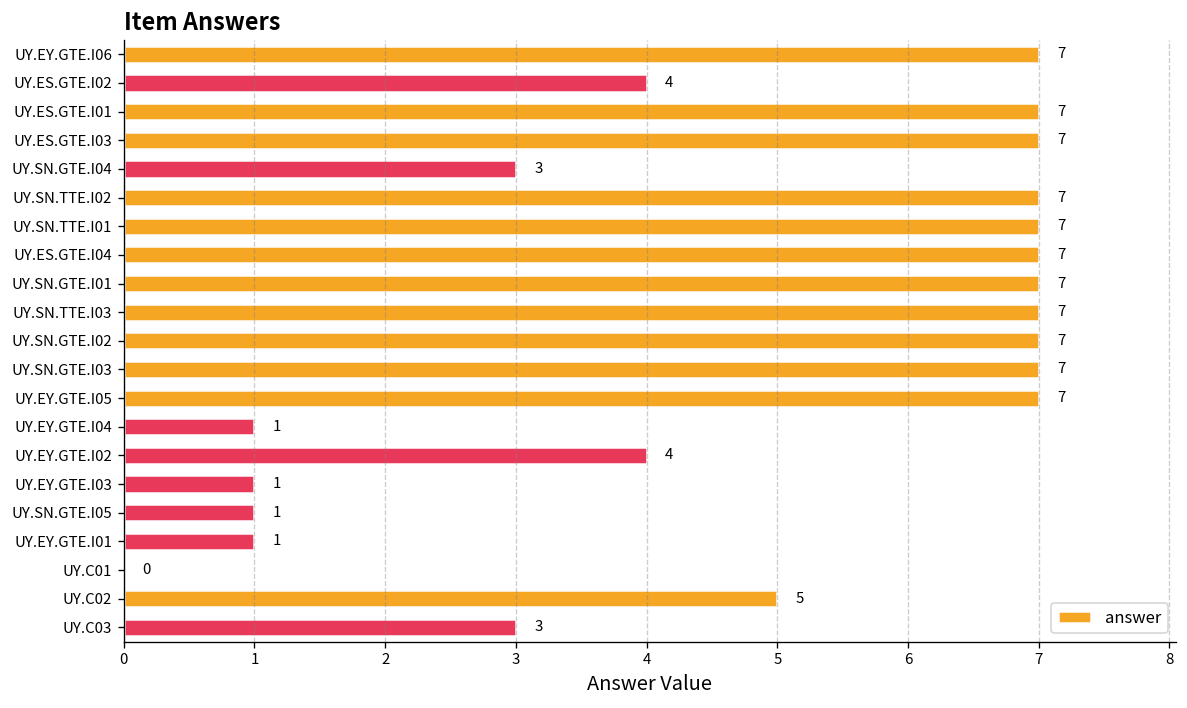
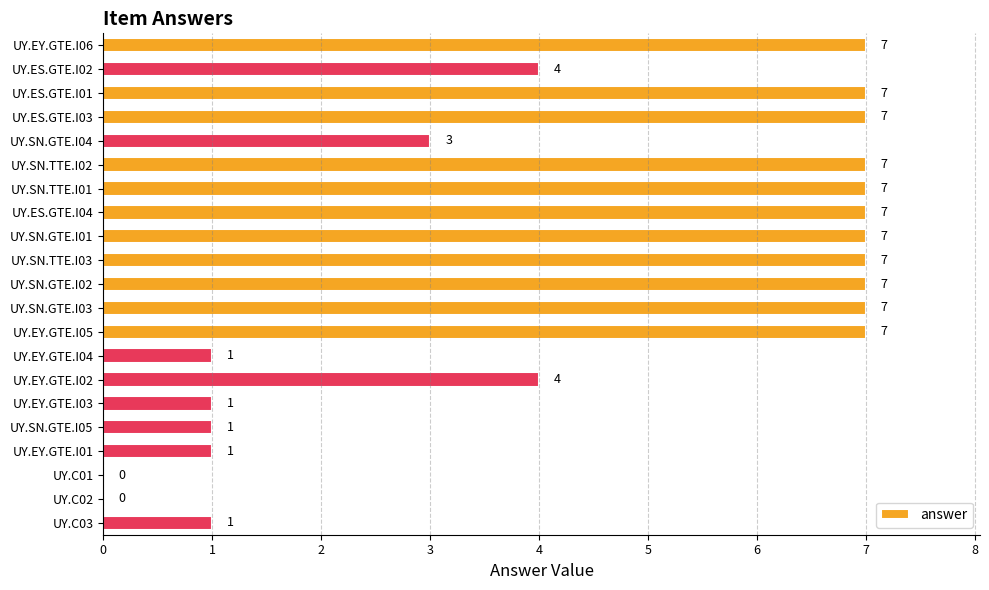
  {
    "UY.EY.GTE.I06": 7,
    "UY.ES.GTE.I02": 4,
    "UY.ES.GTE.I01": 7,
    "UY.ES.GTE.I03": 7,
    "UY.SN.GTE.I04": 3,
    "UY.SN.TTE.I02": 7,
    "UY.SN.TTE.I01": 7,
    "UY.ES.GTE.I04": 7,
    "UY.SN.GTE.I01": 7,
    "UY.SN.TTE.I03": 7,
    "UY.SN.GTE.I02": 7,
    "UY.SN.GTE.I03": 7,
    "UY.EY.GTE.I05": 7,
    "UY.EY.GTE.I04": 1,
    "UY.EY.GTE.I02": 4,
    "UY.EY.GTE.I03": 1,
    "UY.SN.GTE.I05": 1,
    "UY.EY.GTE.I01": 1,
    "UY.C01": 0,
-   "UY.C02": 5,
-   "UY.C03": 3
+   "UY.C02": 0,
+   "UY.C03": 1
  }
